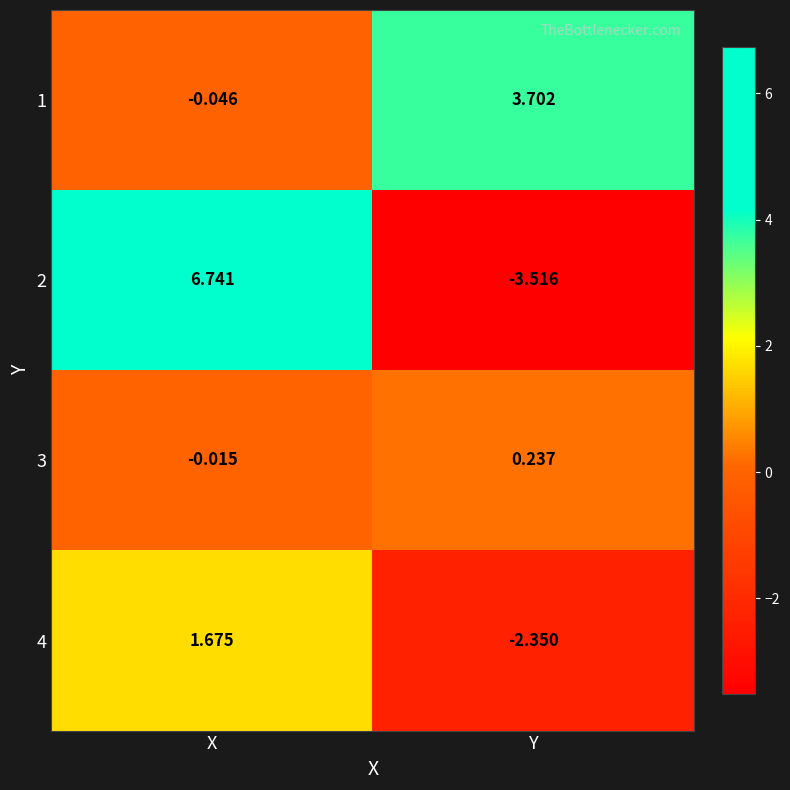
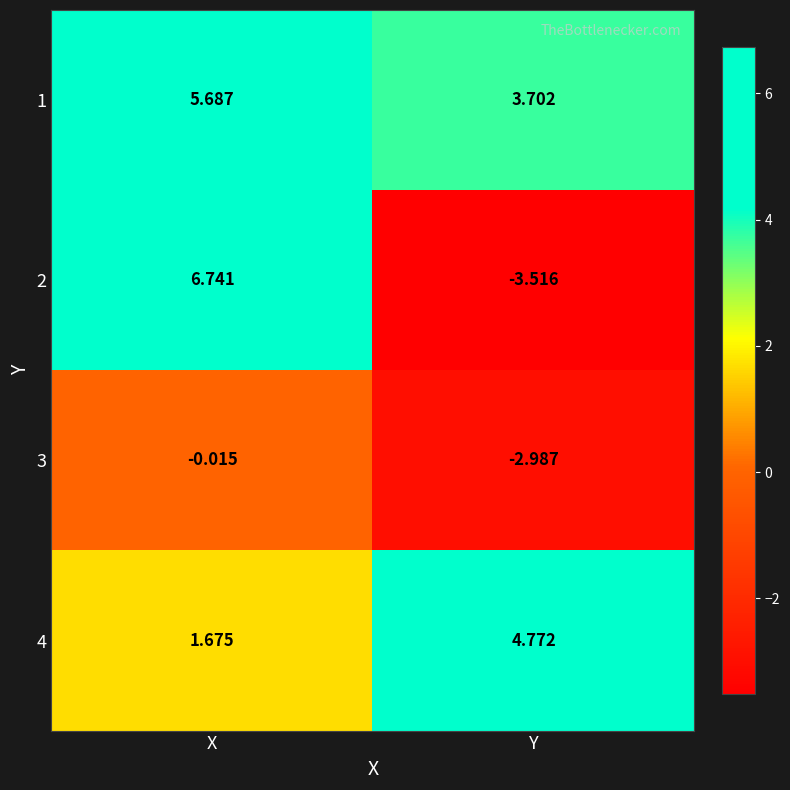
  {
    "1": {
-     "X": -0.046
+     "X": 5.687
    },
    "2": {
      "X": 6.741,
      "Y": -3.516
    },
    "3": {
      "X": -0.015,
-     "Y": 0.237
+     "Y": -2.987
    },
    "4": {
      "X": 1.675,
-     "Y": -2.350
+     "Y": 4.772
    }
  }
